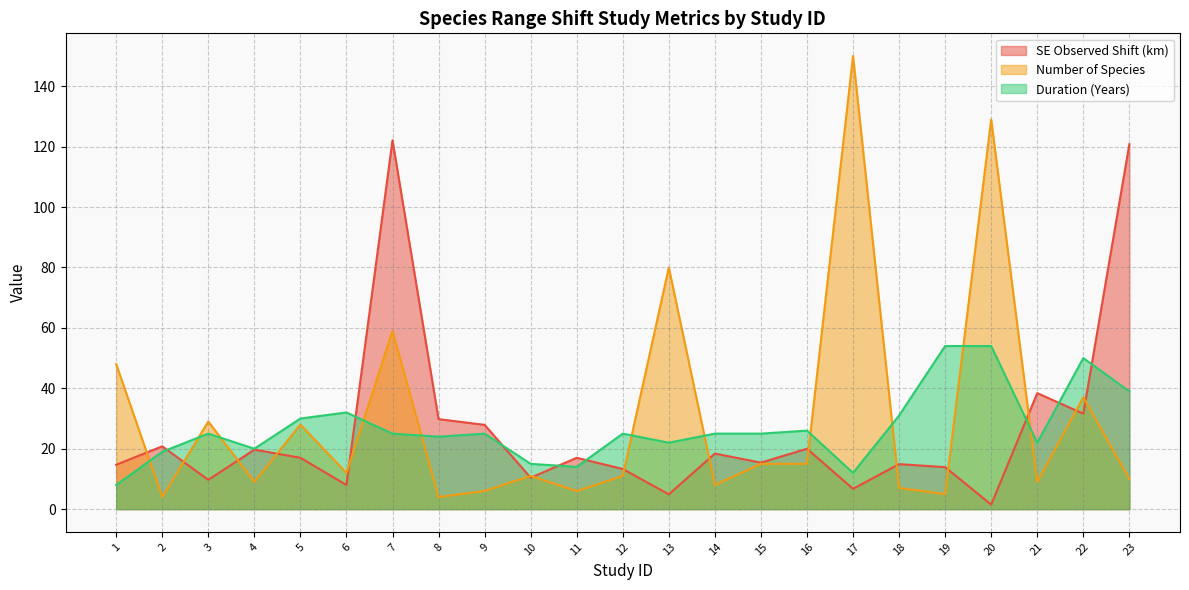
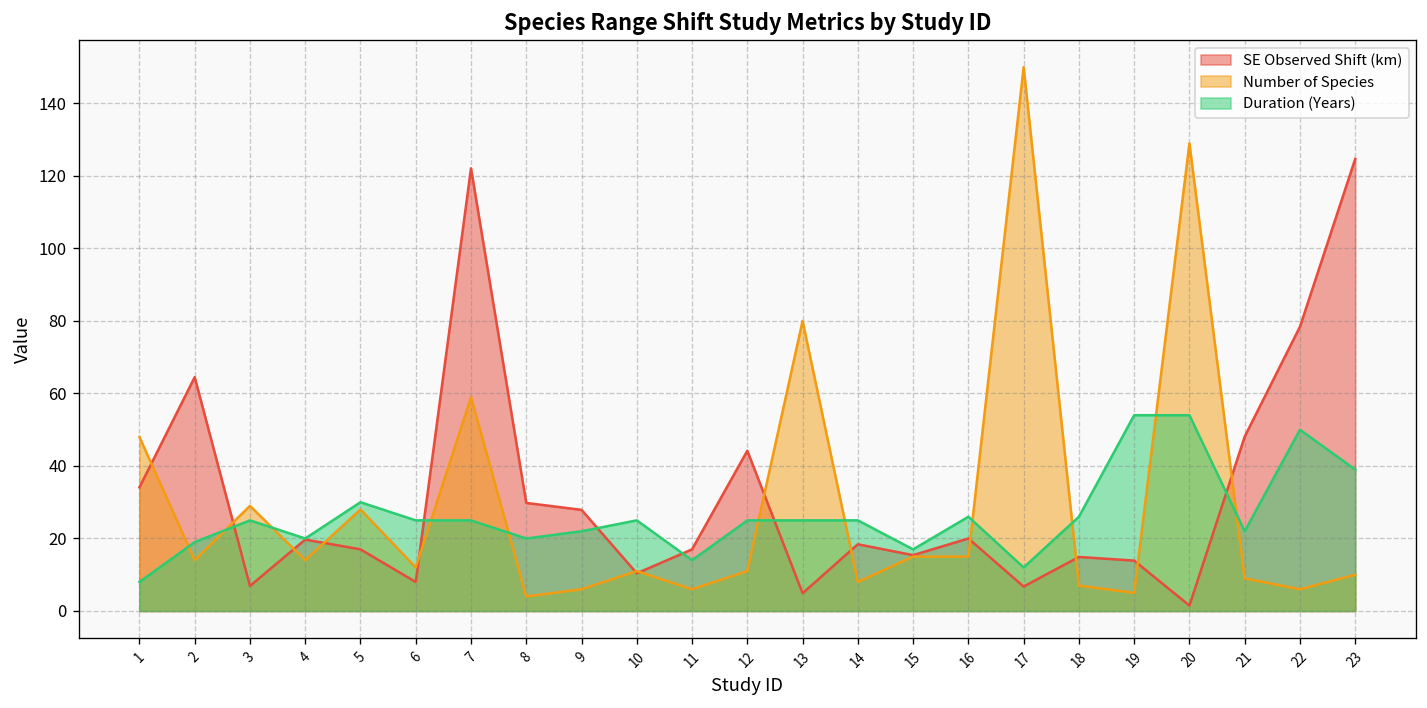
  {
    "SE Observed Shift (km)": {
-     "1": 15,
-     "2": 21,
-     "3": 10,
+     "1": 34,
+     "2": 65,
+     "3": 7,
      "5": 17,
      "6": 8,
      "7": 122,
      "8": 30,
      "9": 28,
      "11": 17,
-     "12": 13,
+     "12": 44,
      "13": 5,
      "14": 18,
      "16": 20,
      "17": 7,
      "18": 15,
      "19": 14,
      "20": 2,
-     "21": 38,
-     "22": 32,
-     "23": 121
+     "21": 48,
+     "22": 78,
+     "23": 125
    },
    "Number of Species": {
      "1": 48,
-     "2": 4,
+     "2": 14,
      "3": 29,
-     "4": 9,
+     "4": 14,
      "5": 28,
      "6": 12,
      "7": 59,
      "8": 4,
      "9": 6,
      "11": 6,
      "12": 11,
      "13": 80,
      "14": 8,
      "16": 15,
      "17": 150,
      "18": 7,
      "19": 5,
      "20": 129,
      "21": 9,
-     "22": 37,
+     "22": 6,
      "23": 10
    },
    "Duration (Years)": {
      "1": 8,
      "2": 19,
      "3": 25,
      "5": 30,
-     "6": 32,
+     "6": 25,
      "7": 25,
-     "8": 24,
-     "9": 25,
-     "10": 15,
+     "8": 20,
+     "9": 22,
+     "10": 25,
      "11": 14,
      "12": 25,
-     "13": 22,
+     "13": 25,
      "14": 25,
-     "15": 25,
+     "15": 17,
      "16": 26,
      "17": 12,
-     "18": 31,
+     "18": 26,
      "19": 54,
      "20": 54,
      "21": 22,
      "22": 50,
      "23": 39
    }
  }
